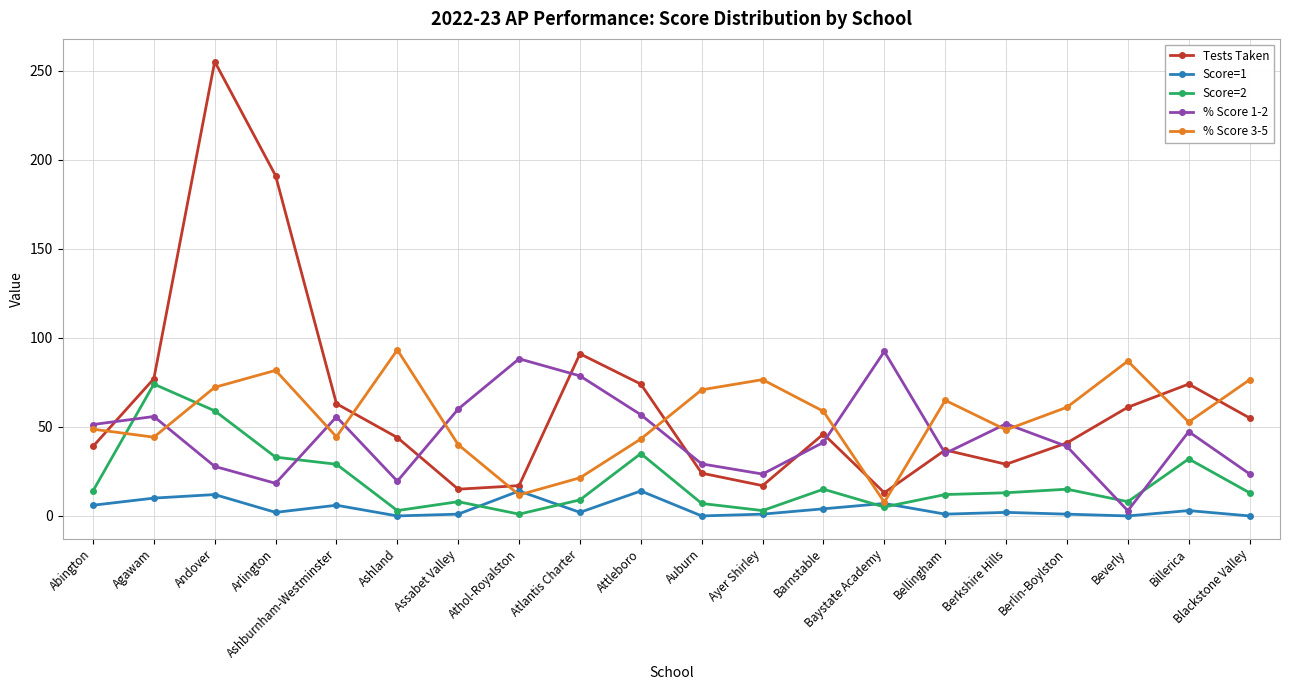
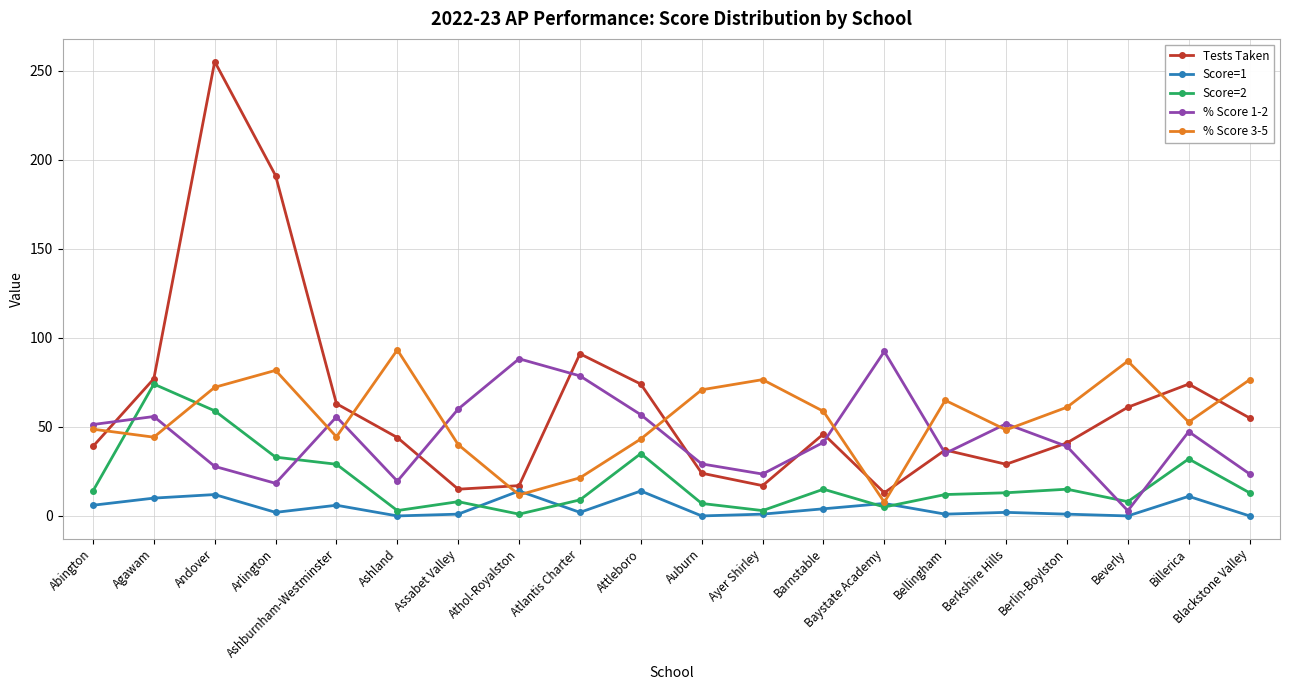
  {
    "Tests Taken": {
      "Abington": 39,
      "Agawam": 77,
      "Andover": 255,
      "Arlington": 191,
      "Ashburnham-Westminster": 63,
      "Ashland": 44,
      "Assabet Valley": 15,
      "Athol-Royalston": 17,
      "Atlantis Charter": 91,
      "Attleboro": 74,
      "Auburn": 24,
      "Ayer Shirley": 17,
      "Barnstable": 46,
      "Baystate Academy": 13,
      "Bellingham": 37,
      "Berkshire Hills": 29,
      "Berlin-Boylston": 41,
      "Beverly": 61,
      "Billerica": 74,
      "Blackstone Valley": 55
    },
    "Score=1": {
      "Abington": 6,
      "Agawam": 10,
      "Andover": 12,
      "Arlington": 2,
      "Ashburnham-Westminster": 6,
      "Ashland": 0,
      "Assabet Valley": 1,
      "Athol-Royalston": 14,
      "Atlantis Charter": 2,
      "Attleboro": 14,
      "Auburn": 0,
      "Ayer Shirley": 1,
      "Barnstable": 4,
      "Bellingham": 1,
      "Berkshire Hills": 2,
      "Berlin-Boylston": 1,
      "Beverly": 0,
-     "Billerica": 3,
+     "Billerica": 11,
      "Blackstone Valley": 0
    },
    "Score=2": {
      "Abington": 14,
      "Agawam": 74,
      "Andover": 59,
      "Arlington": 33,
      "Ashburnham-Westminster": 29,
      "Ashland": 3,
      "Assabet Valley": 8,
      "Athol-Royalston": 1,
      "Atlantis Charter": 9,
      "Attleboro": 35,
      "Auburn": 7,
      "Ayer Shirley": 3,
      "Barnstable": 15,
      "Baystate Academy": 5,
      "Bellingham": 12,
      "Berkshire Hills": 13,
      "Berlin-Boylston": 15,
      "Beverly": 8,
      "Billerica": 32,
      "Blackstone Valley": 13
    },
    "% Score 1-2": {
      "Abington": 51,
      "Agawam": 56,
      "Andover": 28,
      "Arlington": 18,
      "Ashburnham-Westminster": 56,
      "Ashland": 20,
      "Assabet Valley": 60,
      "Athol-Royalston": 88,
      "Atlantis Charter": 79,
      "Attleboro": 57,
      "Auburn": 29,
      "Ayer Shirley": 24,
      "Barnstable": 41,
      "Baystate Academy": 92,
      "Bellingham": 35,
      "Berkshire Hills": 52,
      "Berlin-Boylston": 39,
      "Beverly": 3,
      "Billerica": 47,
      "Blackstone Valley": 24
    },
    "% Score 3-5": {
      "Abington": 49,
      "Agawam": 44,
      "Andover": 72,
      "Arlington": 82,
      "Ashburnham-Westminster": 44,
      "Ashland": 93,
      "Assabet Valley": 40,
      "Athol-Royalston": 12,
      "Atlantis Charter": 21,
      "Attleboro": 43,
      "Auburn": 71,
      "Ayer Shirley": 77,
      "Barnstable": 59,
      "Bellingham": 65,
      "Berkshire Hills": 48,
      "Berlin-Boylston": 61,
      "Beverly": 87,
      "Billerica": 53,
      "Blackstone Valley": 76
    }
  }
